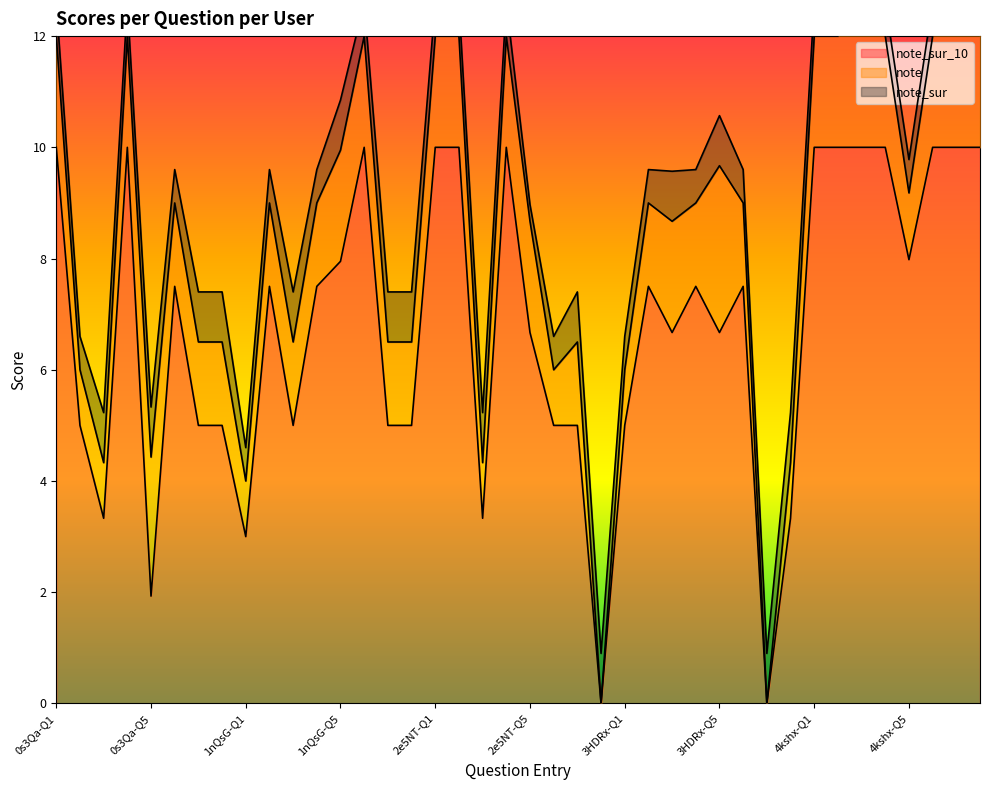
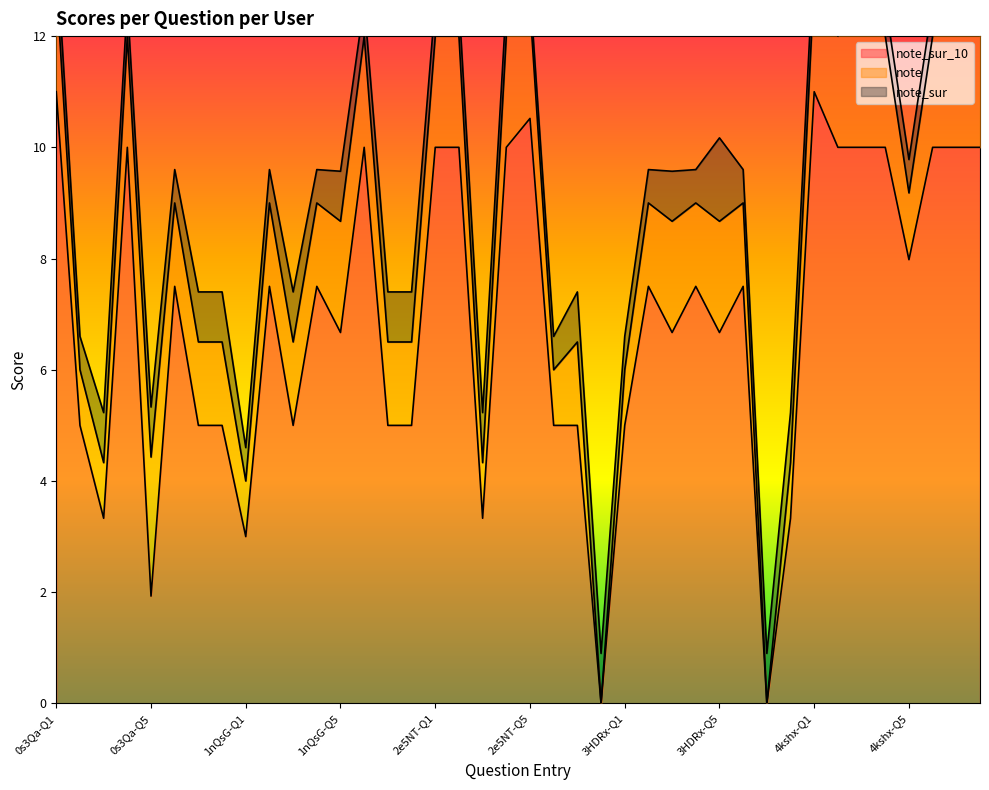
  {
    "note_sur_10": {
-     "0s3Qa-Q1": 10,
+     "0s3Qa-Q1": 11,
      "0s3Qa-Q5": 1.9,
      "1nQsG-Q1": 3.0,
-     "1nQsG-Q5": 8.0,
+     "1nQsG-Q5": 6.7,
      "2e5NT-Q1": 10.0,
-     "2e5NT-Q5": 6.7,
+     "2e5NT-Q5": 10.5,
      "3HDRx-Q1": 5.0,
      "3HDRx-Q5": 6.7,
-     "4kshx-Q1": 10,
+     "4kshx-Q1": 11,
      "4kshx-Q5": 8.0
    },
    "note": {
      "0s3Qa-Q5": 2.5,
      "1nQsG-Q1": 1,
      "1nQsG-Q5": 2,
      "2e5NT-Q1": 2,
      "3HDRx-Q1": 1,
-     "3HDRx-Q5": 3,
+     "3HDRx-Q5": 2,
      "4kshx-Q5": 1.2
    },
    "note_sur": {
      "0s3Qa-Q5": 0.9,
      "1nQsG-Q1": 0.6,
      "1nQsG-Q5": 0.9,
      "3HDRx-Q1": 0.6,
-     "3HDRx-Q5": 0.9,
+     "3HDRx-Q5": 1.5,
      "4kshx-Q5": 0.6
    }
  }
